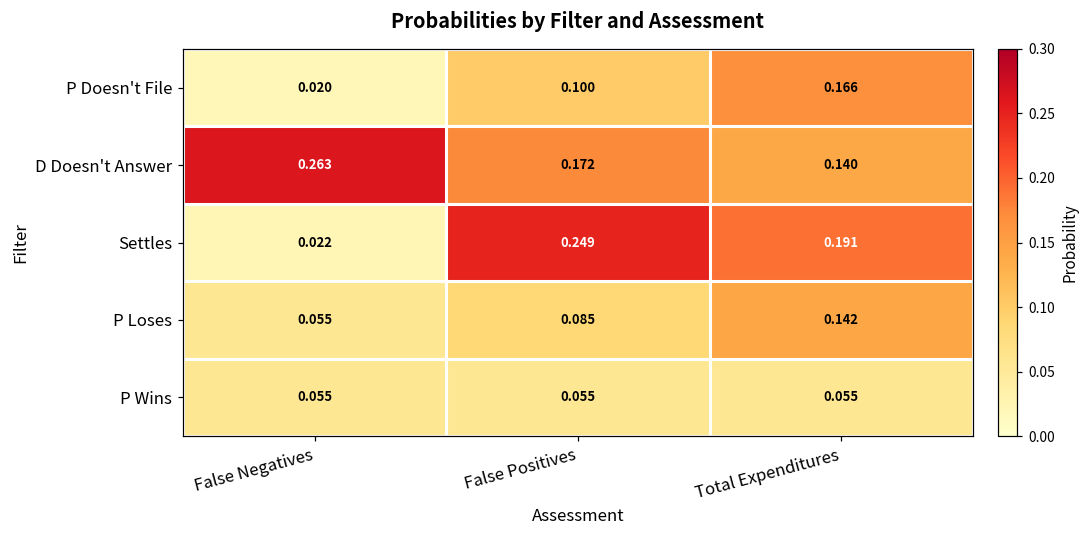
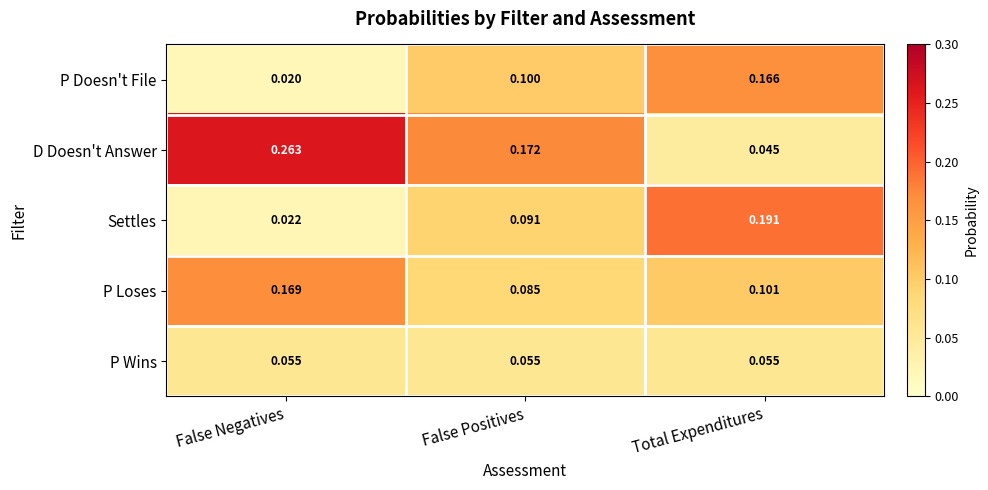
  {
    "P Doesn't File": {
      "False Negatives": 0.020,
      "False Positives": 0.100,
      "Total Expenditures": 0.166
    },
    "D Doesn't Answer": {
      "False Negatives": 0.263,
      "False Positives": 0.172,
-     "Total Expenditures": 0.140
+     "Total Expenditures": 0.045
    },
    "Settles": {
      "False Negatives": 0.022,
-     "False Positives": 0.249,
+     "False Positives": 0.091,
      "Total Expenditures": 0.191
    },
    "P Loses": {
-     "False Negatives": 0.055,
+     "False Negatives": 0.169,
      "False Positives": 0.085,
-     "Total Expenditures": 0.142
+     "Total Expenditures": 0.101
    },
    "P Wins": {
      "False Negatives": 0.055,
      "False Positives": 0.055,
      "Total Expenditures": 0.055
    }
  }
